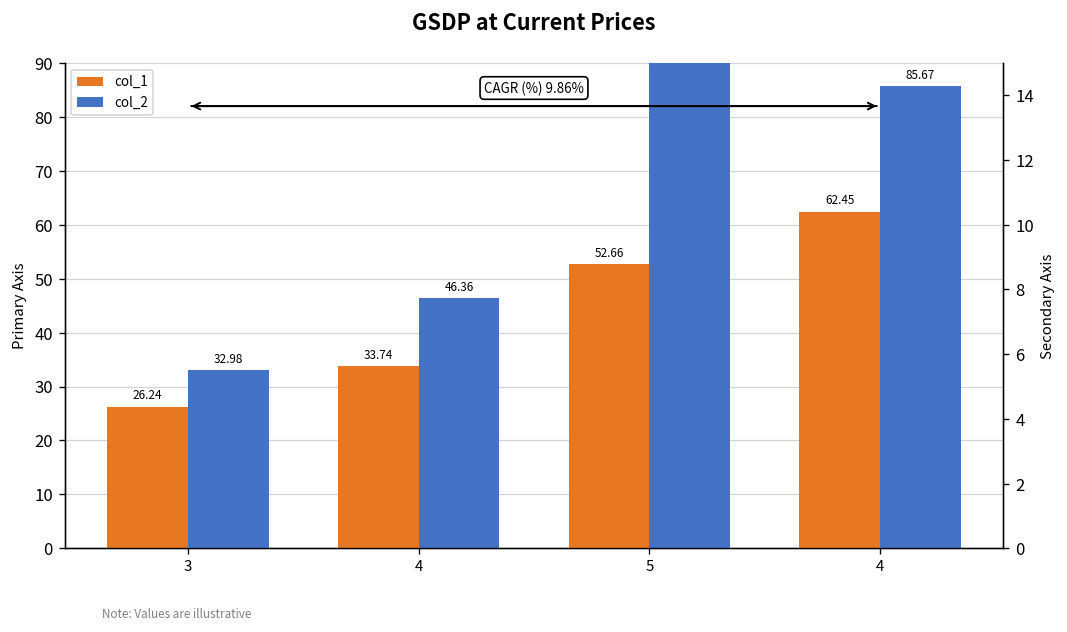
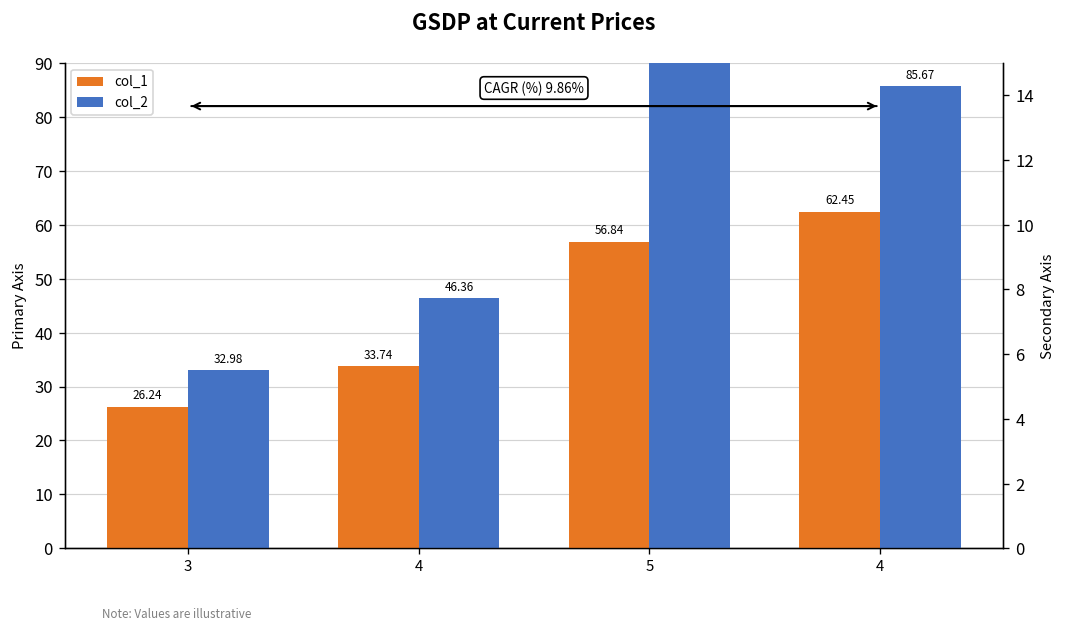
  {
    "col_1": {
      "3": 26.24,
-     "5": 52.66
+     "5": 56.84
    },
    "col_2": {
      "3": 32.98
    }
  }
